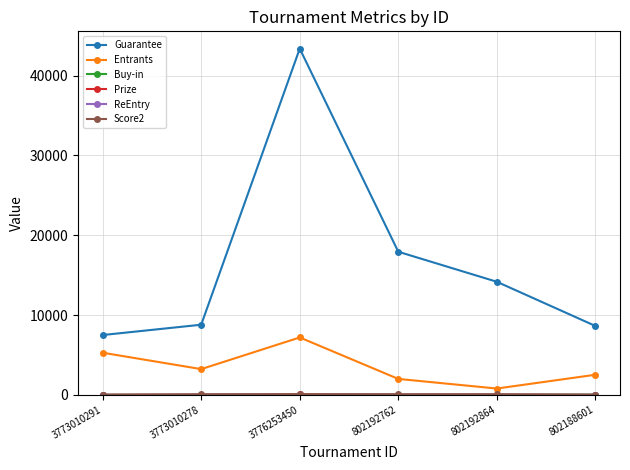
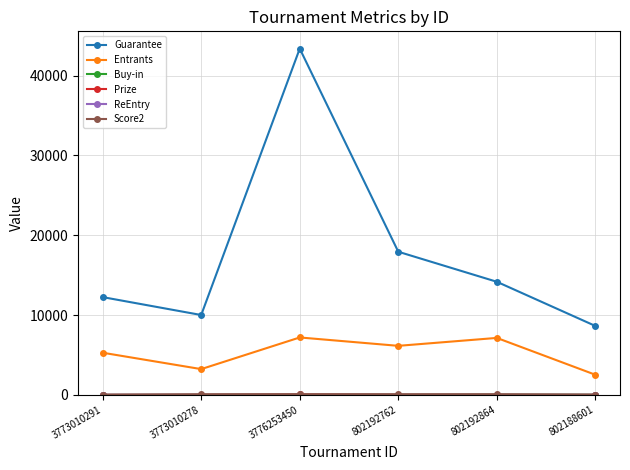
  {
    "Guarantee": {
-     "3773010291": 7000,
-     "3773010278": 9000,
+     "3773010291": 12000,
+     "3773010278": 10000,
      "3776253450": 43000,
      "802192762": 18000,
      "802192864": 14000,
      "802188601": 9000
    },
    "Entrants": {
      "3773010291": 5000,
      "3773010278": 3000,
      "3776253450": 7000,
-     "802192762": 2000,
-     "802192864": 1000,
+     "802192762": 6000,
+     "802192864": 7000,
      "802188601": 3000
    }
  }
